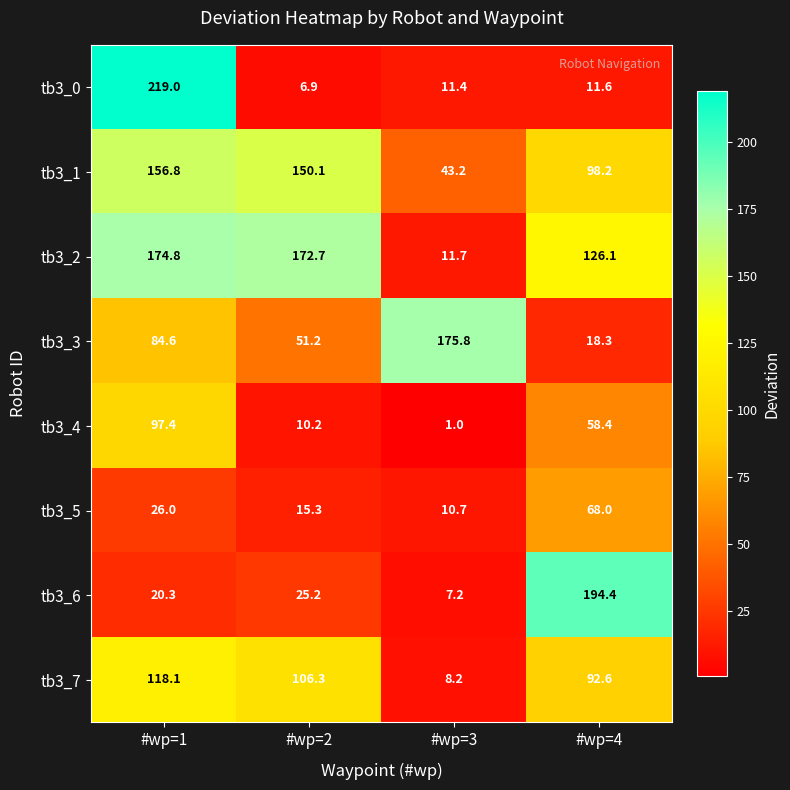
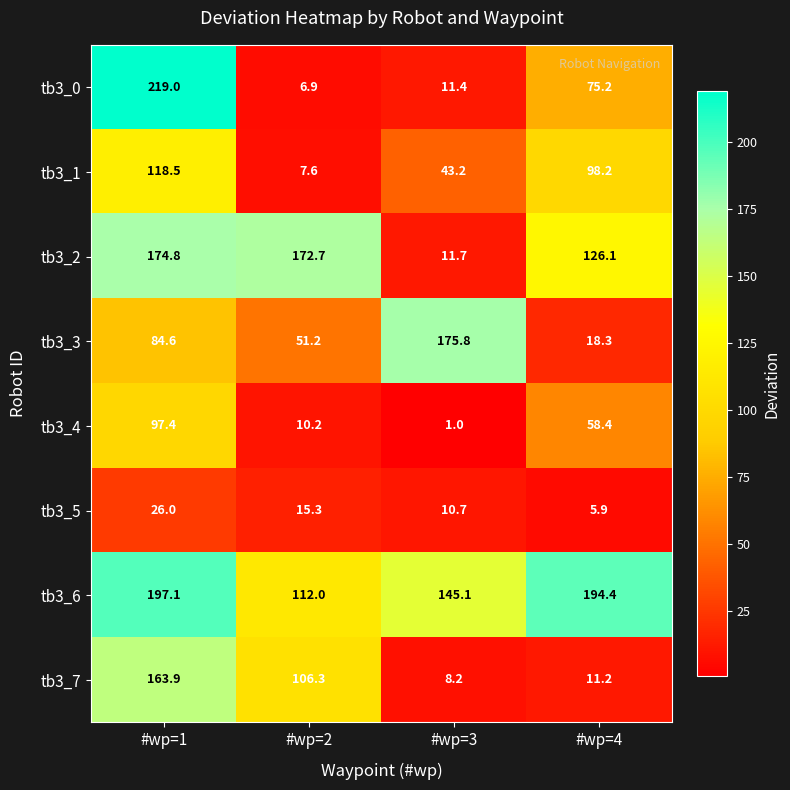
  {
    "tb3_0": {
      "#wp=1": 219.0,
      "#wp=2": 6.9,
      "#wp=3": 11.4,
-     "#wp=4": 11.6
+     "#wp=4": 75.2
    },
    "tb3_1": {
-     "#wp=1": 156.8,
-     "#wp=2": 150.1,
+     "#wp=1": 118.5,
+     "#wp=2": 7.6,
      "#wp=3": 43.2,
      "#wp=4": 98.2
    },
    "tb3_2": {
      "#wp=1": 174.8,
      "#wp=2": 172.7,
      "#wp=3": 11.7,
      "#wp=4": 126.1
    },
    "tb3_3": {
      "#wp=1": 84.6,
      "#wp=2": 51.2,
      "#wp=3": 175.8,
      "#wp=4": 18.3
    },
    "tb3_4": {
      "#wp=1": 97.4,
      "#wp=2": 10.2,
      "#wp=3": 1.0,
      "#wp=4": 58.4
    },
    "tb3_5": {
      "#wp=1": 26.0,
      "#wp=2": 15.3,
      "#wp=3": 10.7,
-     "#wp=4": 68.0
+     "#wp=4": 5.9
    },
    "tb3_6": {
-     "#wp=1": 20.3,
-     "#wp=2": 25.2,
-     "#wp=3": 7.2,
+     "#wp=1": 197.1,
+     "#wp=2": 112.0,
+     "#wp=3": 145.1,
      "#wp=4": 194.4
    },
    "tb3_7": {
-     "#wp=1": 118.1,
+     "#wp=1": 163.9,
      "#wp=2": 106.3,
      "#wp=3": 8.2,
-     "#wp=4": 92.6
+     "#wp=4": 11.2
    }
  }
